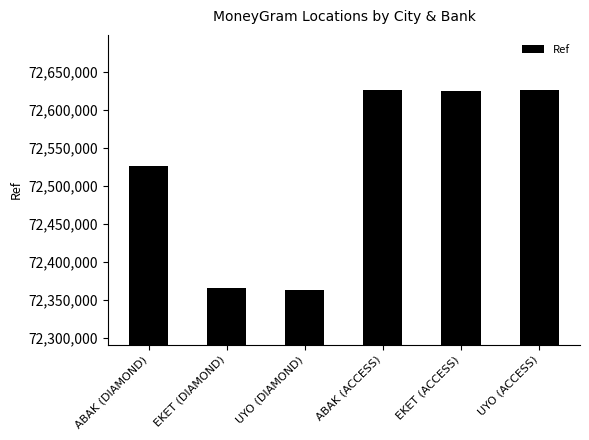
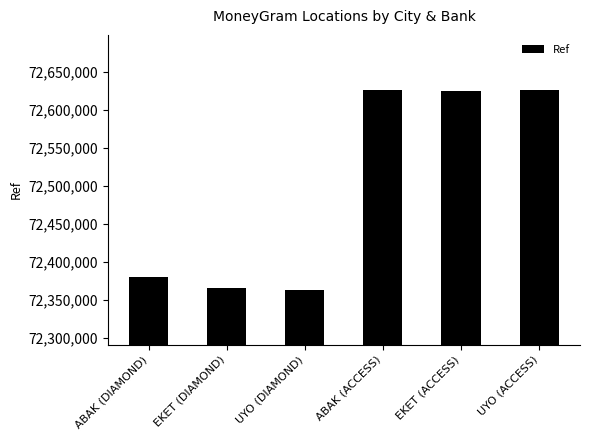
  {
-   "ABAK (DIAMOND)": "72,530,000",
+   "ABAK (DIAMOND)": "72,380,000",
    "EKET (DIAMOND)": "72,370,000",
    "UYO (DIAMOND)": "72,360,000",
    "ABAK (ACCESS)": "72,630,000",
    "EKET (ACCESS)": "72,630,000",
    "UYO (ACCESS)": "72,630,000"
  }
